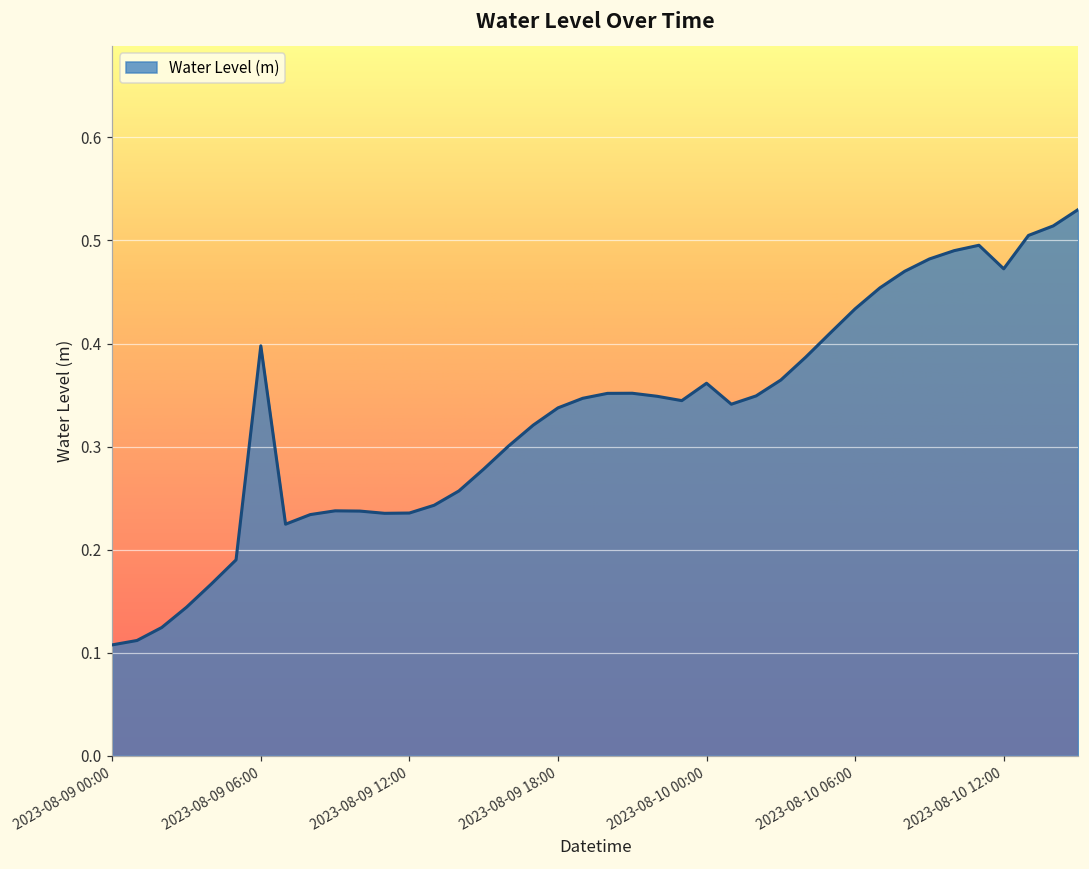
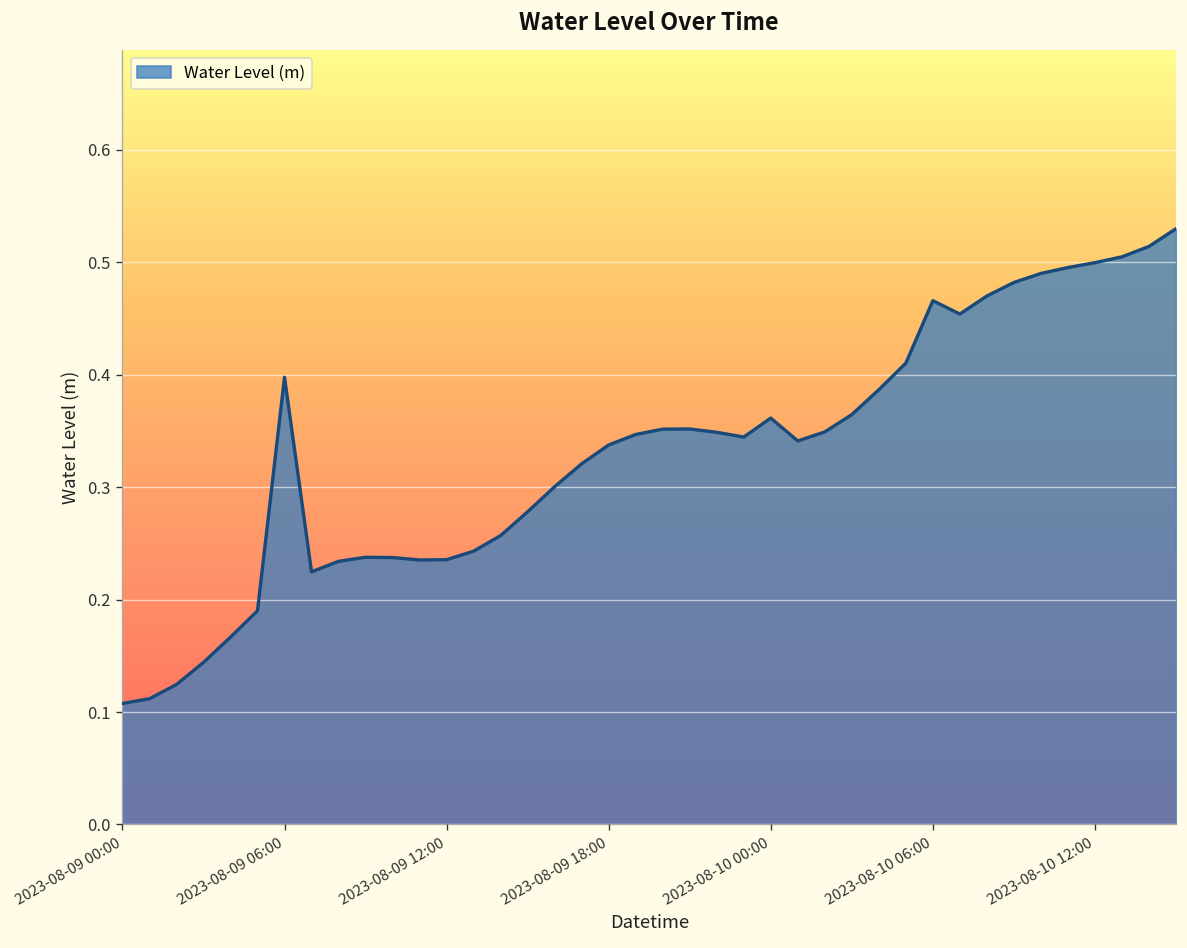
  {
    "2023-08-09 00:00": 0.11,
    "2023-08-09 06:00": 0.40,
    "2023-08-09 12:00": 0.24,
    "2023-08-09 18:00": 0.34,
    "2023-08-10 00:00": 0.36,
-   "2023-08-10 06:00": 0.43,
-   "2023-08-10 12:00": 0.47
+   "2023-08-10 06:00": 0.47,
+   "2023-08-10 12:00": 0.50
  }
